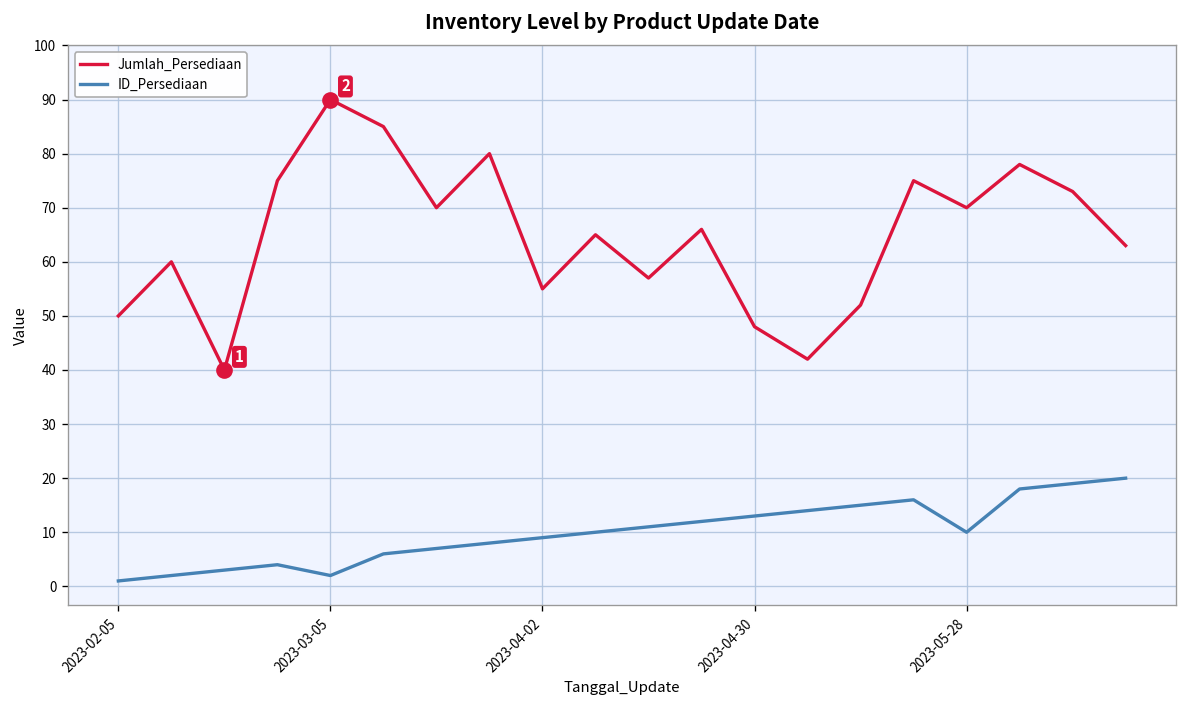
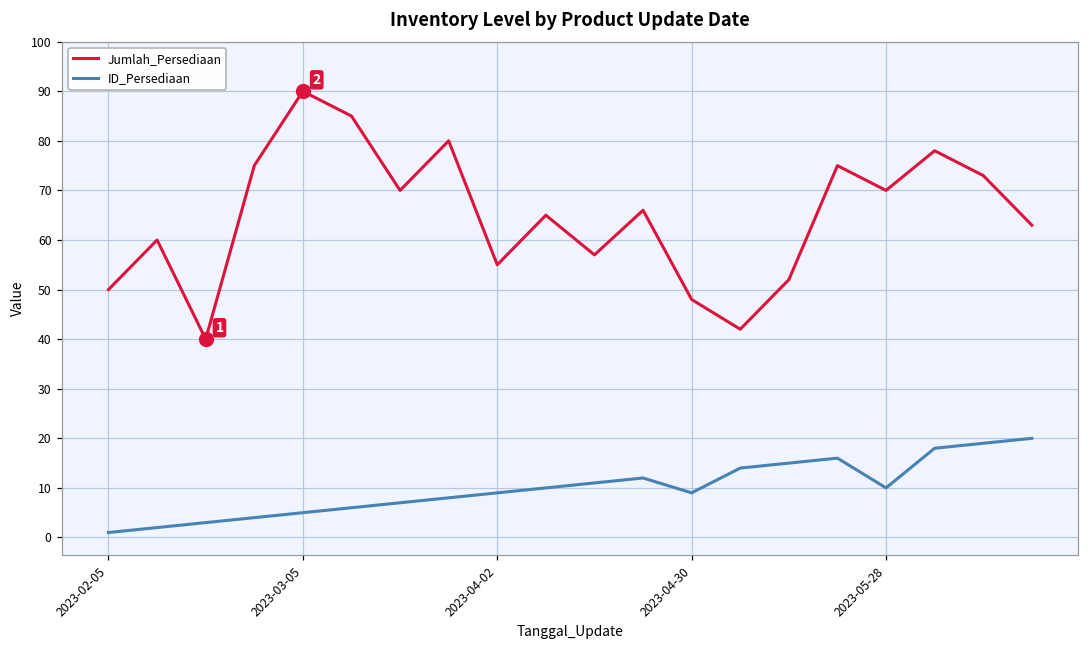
  {
    "ID_Persediaan": {
      "2023-02-05": 1,
-     "2023-03-05": 2,
+     "2023-03-05": 5,
      "2023-04-02": 9,
-     "2023-04-30": 13,
+     "2023-04-30": 9,
      "2023-05-28": 10
    }
  }
